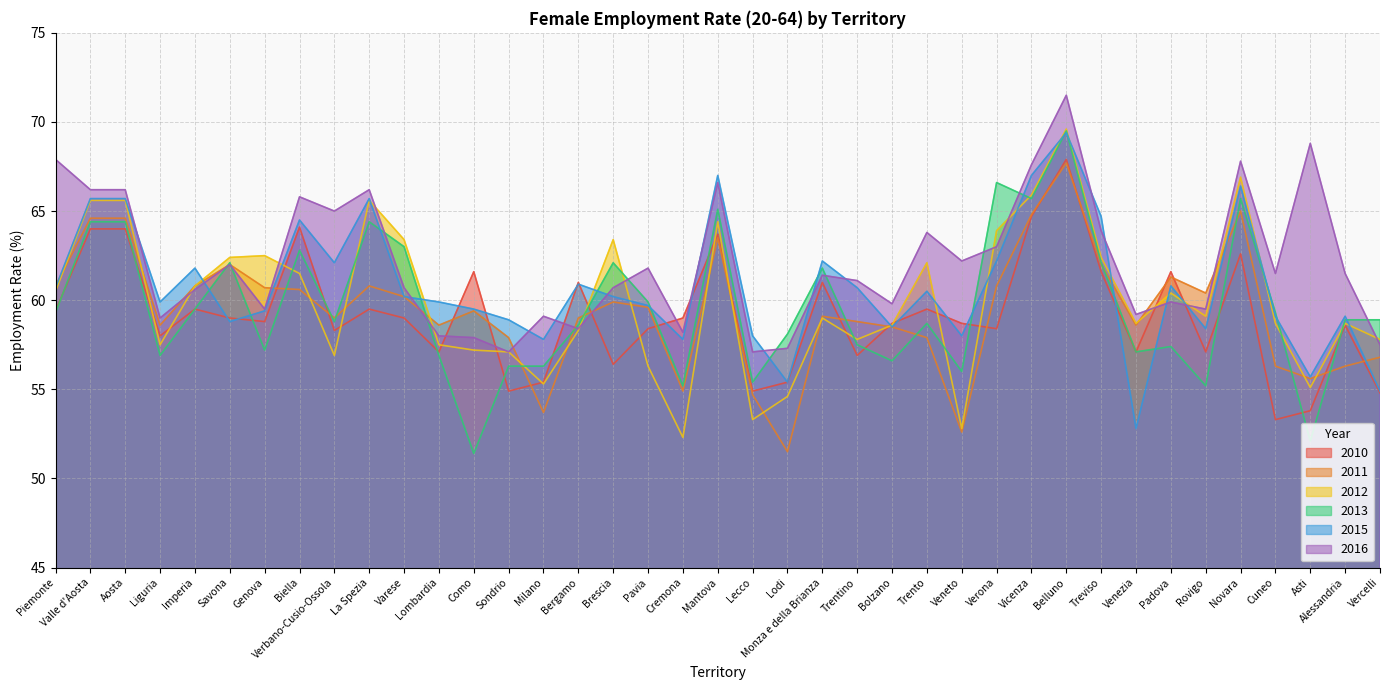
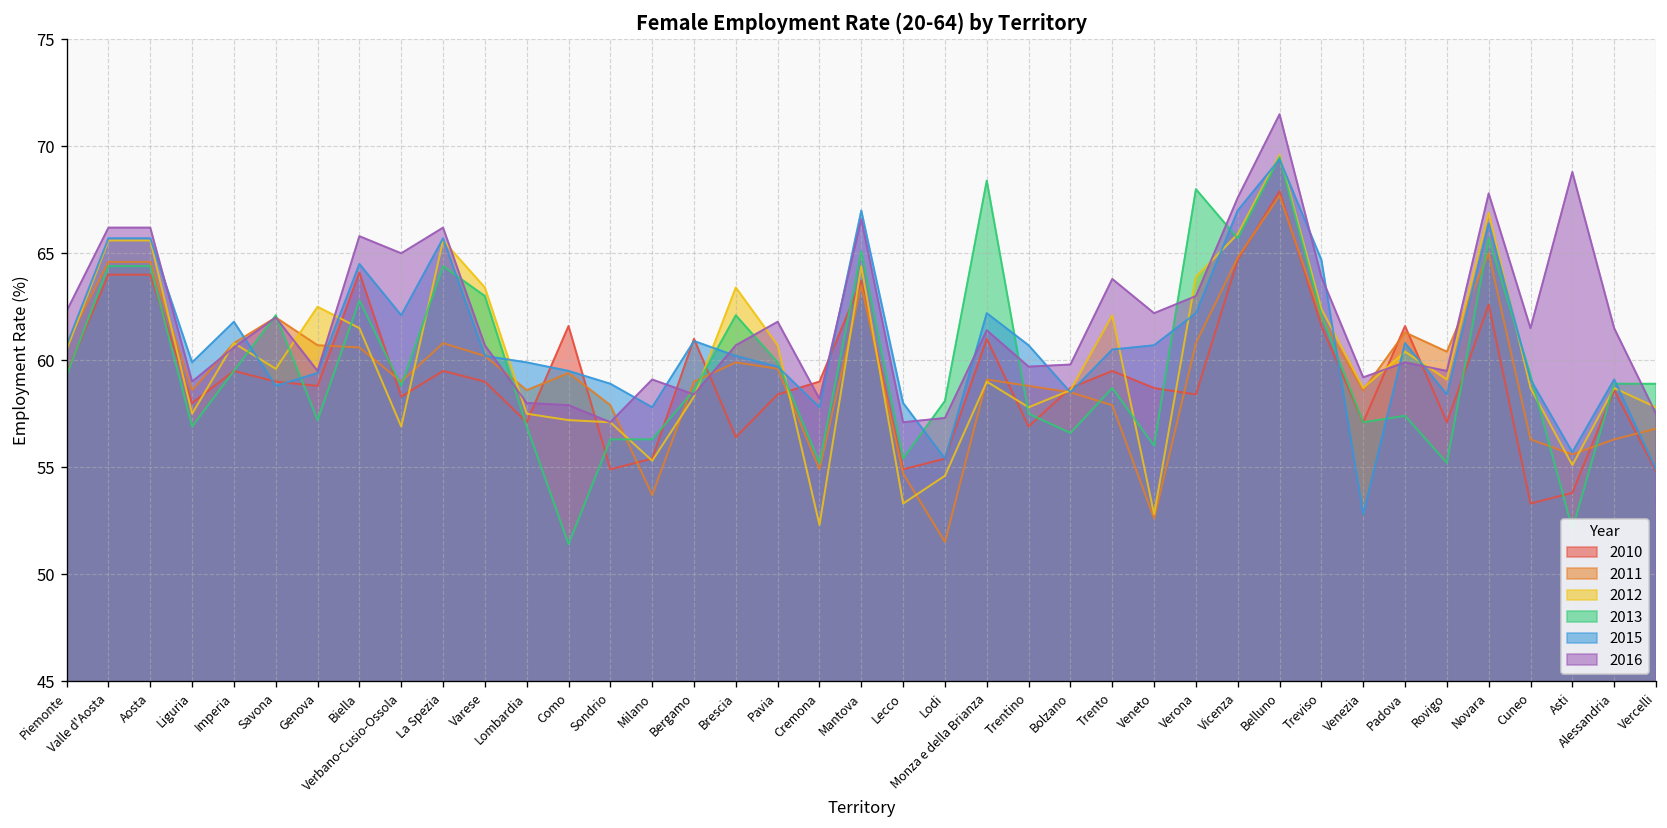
  {
    "2012": {
      "Piemonte": 60.5,
      "Liguria": 57.5,
-     "Savona": 62.4,
+     "Savona": 59.6,
      "Genova": 62.5,
      "Biella": 61.5,
      "Verbano-Cusio-Ossola": 56.9,
      "Varese": 63.4,
      "Lombardia": 57.5,
      "Como": 57.2,
      "Brescia": 63.4,
-     "Pavia": 56.3,
+     "Pavia": 60.7,
      "Cremona": 52.3,
      "Mantova": 64.4,
      "Lecco": 53.3,
      "Lodi": 54.6,
      "Trentino": 57.8,
      "Trento": 62.1,
      "Veneto": 52.8,
      "Verona": 63.9,
      "Vicenza": 65.9,
      "Treviso": 62.4,
      "Padova": 60.4,
      "Rovigo": 59.1,
      "Novara": 66.9,
      "Cuneo": 58.7,
      "Asti": 55.1,
      "Vercelli": 57.8
    },
    "2013": {
      "Valle d'Aosta": 64.4,
      "Aosta": 64.4,
      "Liguria": 56.9,
      "Genova": 57.2,
      "Biella": 62.8,
      "Verbano-Cusio-Ossola": 58.8,
      "La Spezia": 64.4,
      "Varese": 63.0,
      "Lombardia": 56.9,
      "Como": 51.4,
      "Sondrio": 56.3,
      "Milano": 56.3,
      "Bergamo": 58.6,
      "Brescia": 62.1,
      "Pavia": 59.9,
      "Cremona": 55.2,
      "Mantova": 65.1,
      "Lecco": 55.4,
      "Lodi": 58.1,
-     "Monza e della Brianza": 61.8,
+     "Monza e della Brianza": 68.4,
      "Trentino": 57.5,
      "Bolzano": 56.6,
      "Trento": 58.7,
      "Veneto": 56.0,
-     "Verona": 66.6,
+     "Verona": 68.0,
      "Vicenza": 65.7,
      "Padova": 57.4,
      "Rovigo": 55.2,
      "Novara": 65.7,
      "Cuneo": 59.3,
      "Alessandria": 58.9,
      "Vercelli": 58.9
    },
    "2015": {
      "Liguria": 59.9,
      "Imperia": 61.8,
      "Savona": 58.8,
      "Biella": 64.5,
      "Verbano-Cusio-Ossola": 62.1,
      "Lombardia": 59.9,
      "Sondrio": 58.9,
      "Milano": 57.8,
      "Brescia": 60.2,
      "Cremona": 57.8,
      "Mantova": 67.0,
      "Lecco": 58.0,
      "Monza e della Brianza": 62.2,
      "Trentino": 60.7,
      "Trento": 60.5,
-     "Veneto": 58.0,
+     "Veneto": 60.7,
      "Verona": 62.2,
      "Vicenza": 67.0,
      "Treviso": 64.7,
      "Venezia": 52.8,
      "Padova": 60.8,
      "Rovigo": 58.4,
      "Novara": 66.4,
      "Cuneo": 59.1,
      "Alessandria": 59.1
    },
    "2016": {
-     "Piemonte": 67.9,
+     "Piemonte": 62.3,
      "Valle d'Aosta": 66.2,
      "Aosta": 66.2,
      "Liguria": 59.0,
      "Imperia": 60.6,
      "Biella": 65.8,
      "Verbano-Cusio-Ossola": 65.0,
      "La Spezia": 66.2,
      "Varese": 60.7,
      "Lombardia": 58.0,
      "Como": 57.9,
      "Milano": 59.1,
      "Brescia": 60.7,
      "Pavia": 61.8,
      "Cremona": 58.2,
      "Mantova": 66.6,
      "Lecco": 57.1,
      "Lodi": 57.3,
      "Monza e della Brianza": 61.4,
-     "Trentino": 61.1,
+     "Trentino": 59.7,
      "Bolzano": 59.8,
      "Trento": 63.8,
      "Veneto": 62.2,
      "Verona": 63.0,
      "Vicenza": 67.6,
      "Belluno": 71.5,
      "Treviso": 63.9,
      "Venezia": 59.2,
      "Padova": 59.9,
      "Rovigo": 59.5,
      "Novara": 67.8,
      "Cuneo": 61.5,
      "Asti": 68.8,
      "Alessandria": 61.5,
      "Vercelli": 57.5
    }
  }
